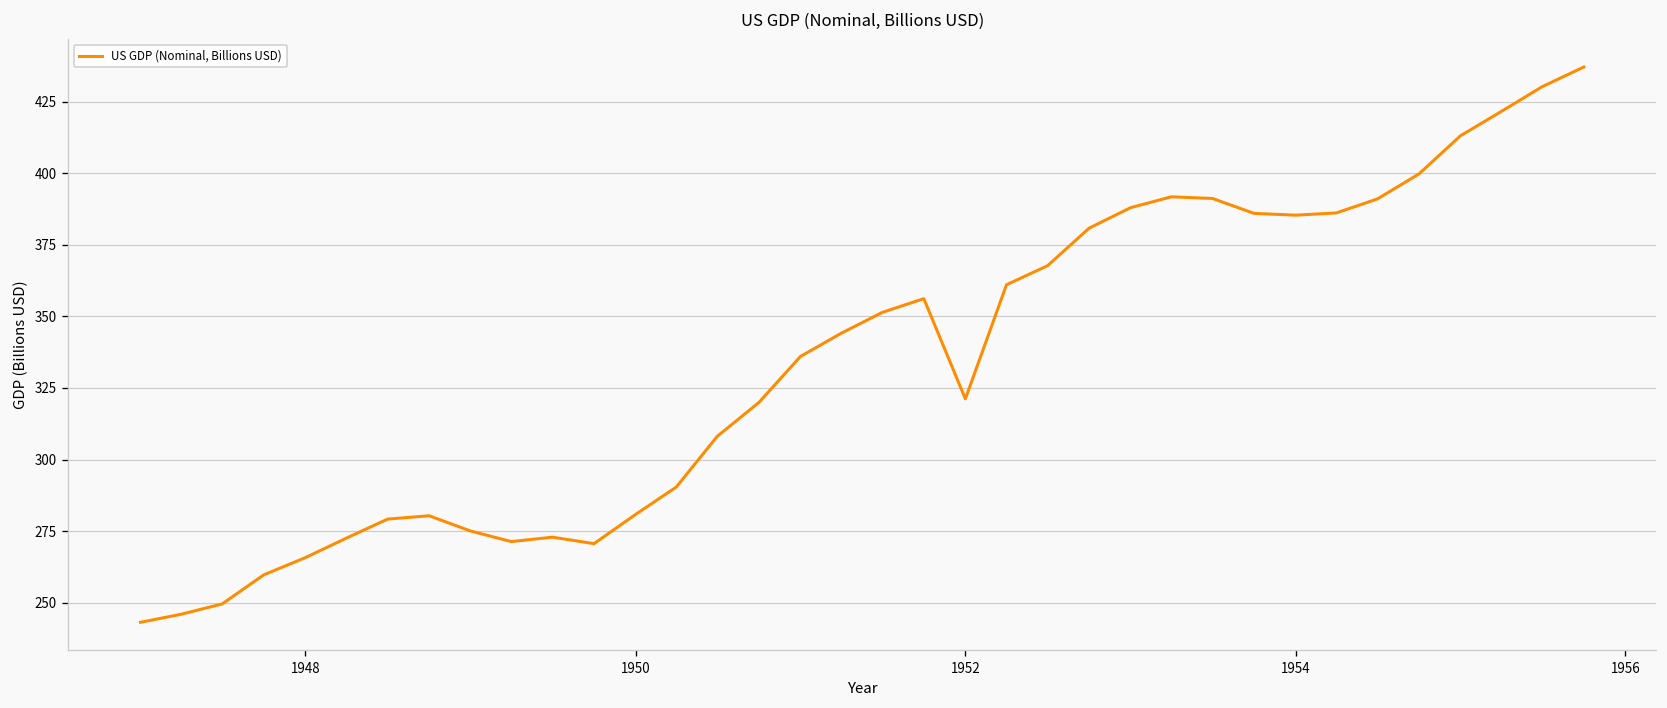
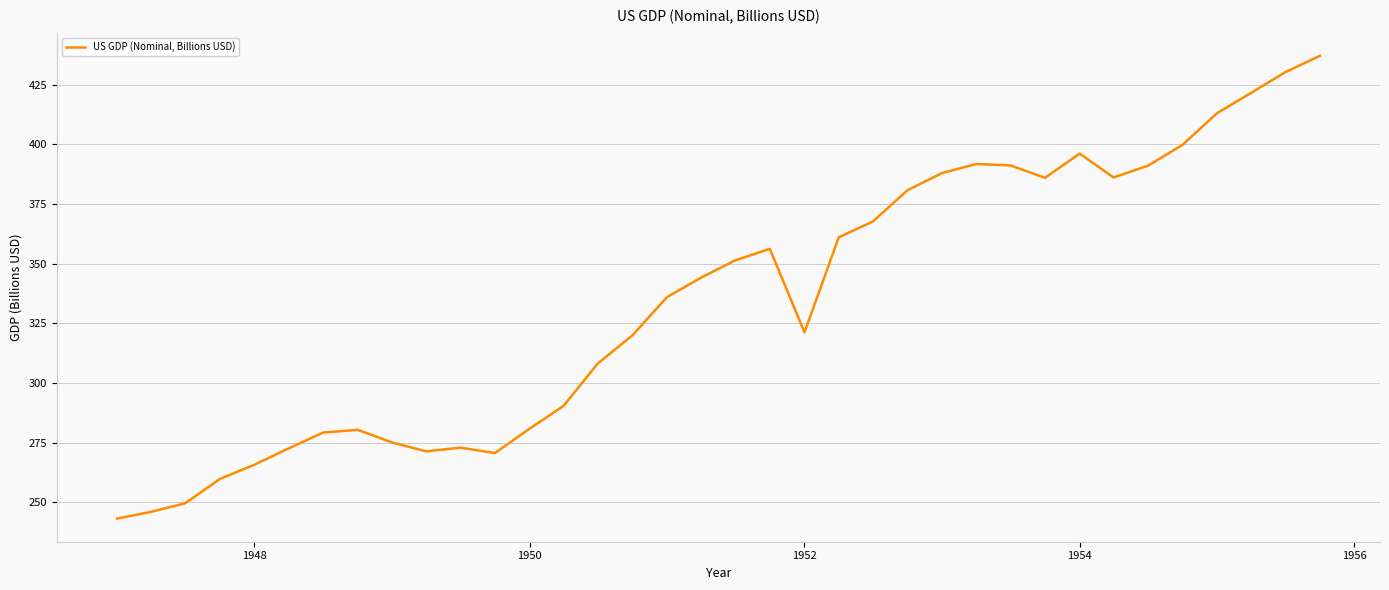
  {
    "1948": 266,
    "1950": 281,
    "1952": 321,
-   "1954": 385
+   "1954": 396
  }
